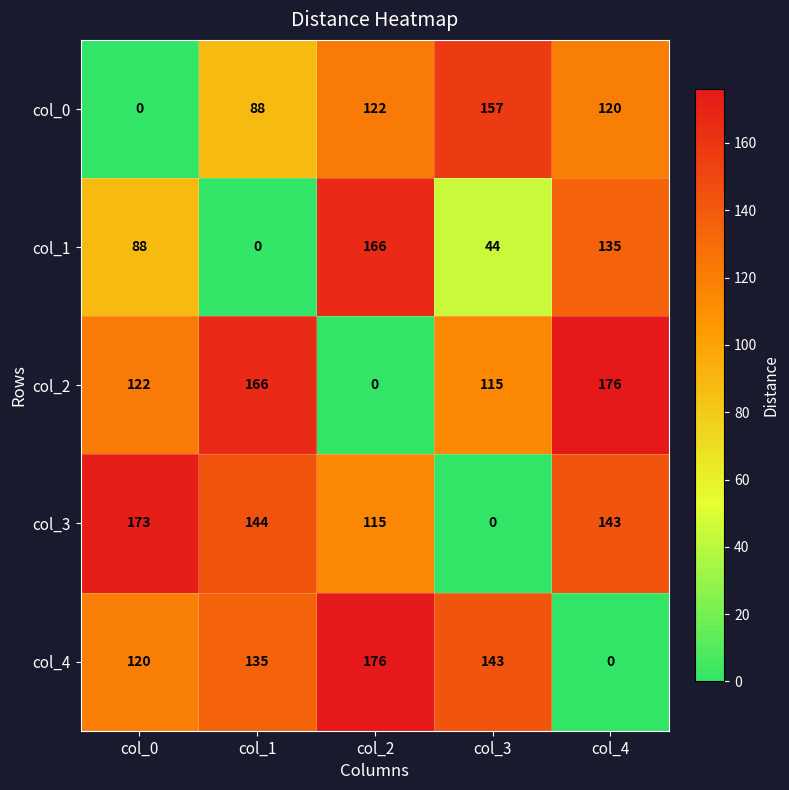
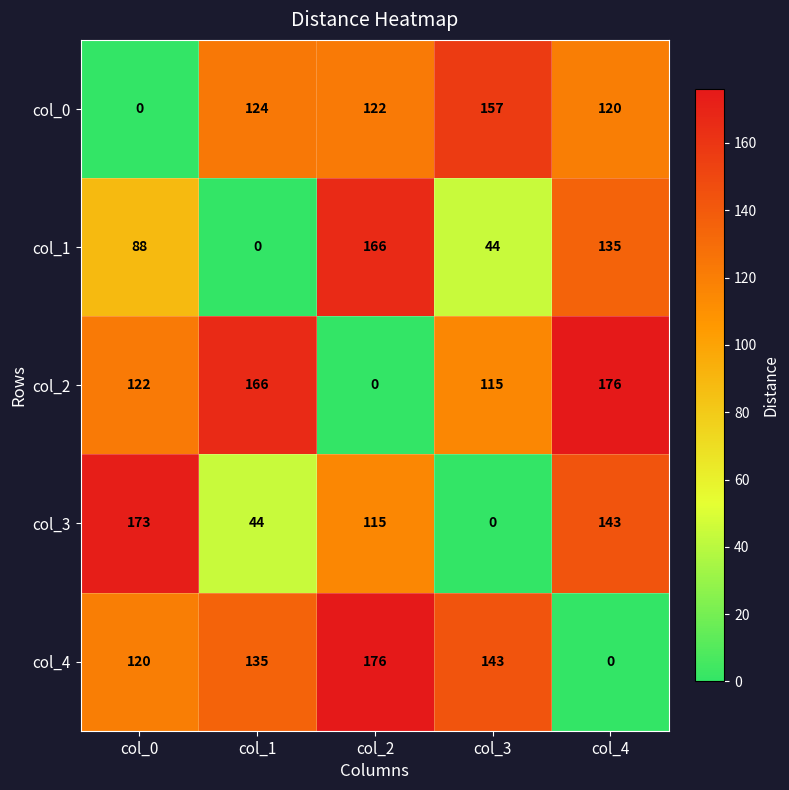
  {
    "col_0": {
      "col_0": 0,
-     "col_1": 88,
+     "col_1": 124,
      "col_2": 122,
      "col_3": 157,
      "col_4": 120
    },
    "col_1": {
      "col_0": 88,
      "col_1": 0,
      "col_2": 166,
      "col_3": 44,
      "col_4": 135
    },
    "col_2": {
      "col_0": 122,
      "col_1": 166,
      "col_2": 0,
      "col_3": 115,
      "col_4": 176
    },
    "col_3": {
      "col_0": 173,
-     "col_1": 144,
+     "col_1": 44,
      "col_2": 115,
      "col_3": 0,
      "col_4": 143
    },
    "col_4": {
      "col_0": 120,
      "col_1": 135,
      "col_2": 176,
      "col_3": 143,
      "col_4": 0
    }
  }
